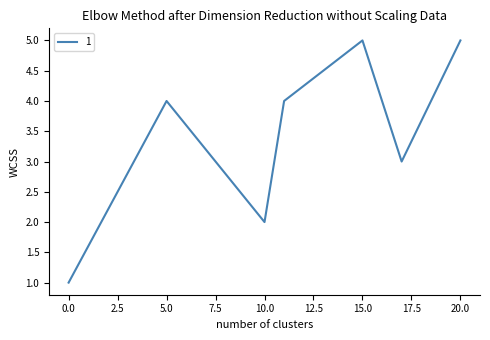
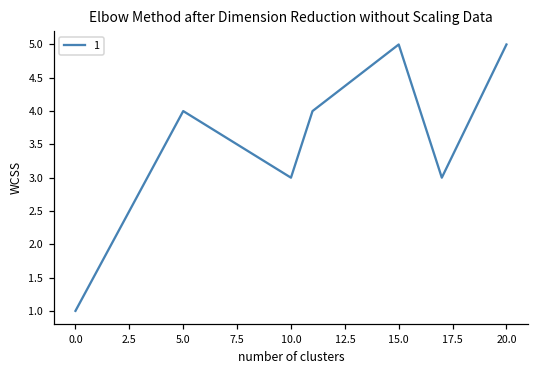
  {
    "0.0": 1,
    "5.0": 4,
-   "10.0": 2,
+   "10.0": 3,
    "15.0": 5,
    "20.0": 5
  }
